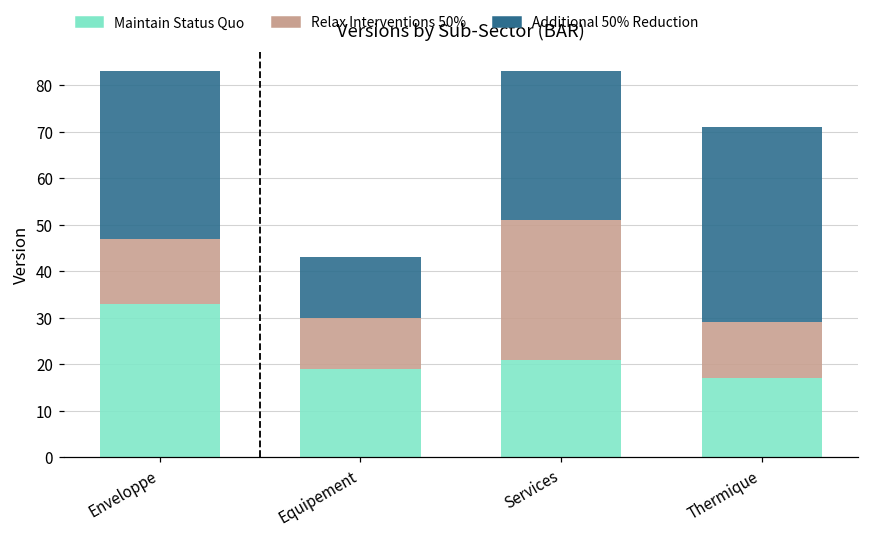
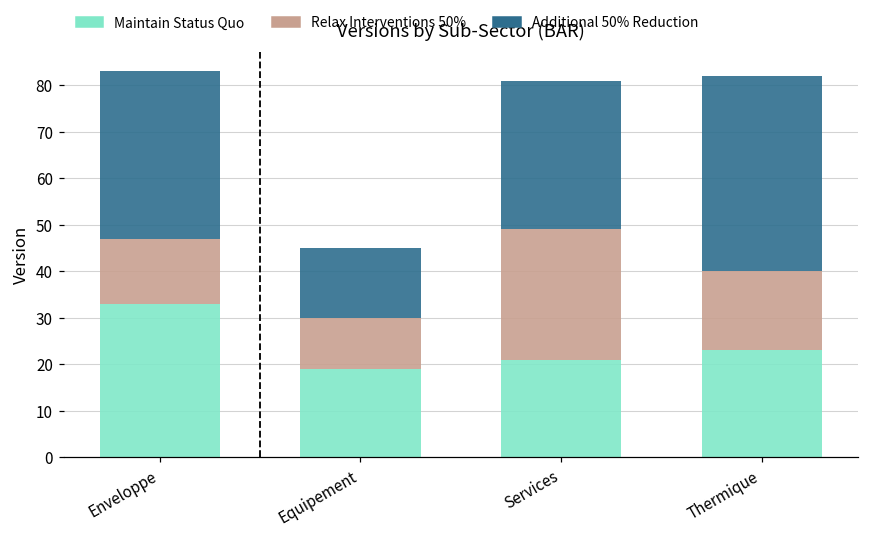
  {
    "Maintain Status Quo": {
      "Enveloppe": 33,
      "Equipement": 19,
      "Services": 21,
-     "Thermique": 17
+     "Thermique": 23
    },
    "Relax Interventions 50%": {
      "Enveloppe": 14,
      "Equipement": 11,
-     "Services": 30,
-     "Thermique": 12
+     "Services": 28,
+     "Thermique": 17
    },
    "Additional 50% Reduction": {
      "Enveloppe": 36,
-     "Equipement": 13,
+     "Equipement": 15,
      "Services": 32,
      "Thermique": 42
    }
  }
